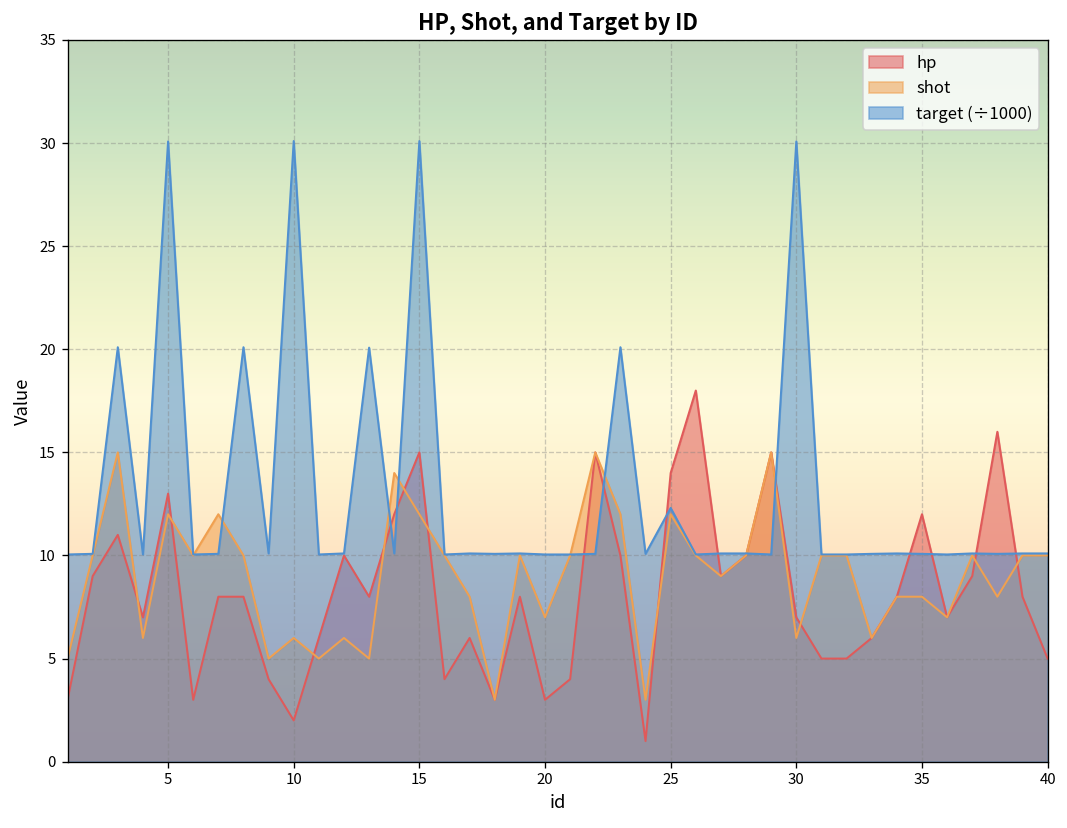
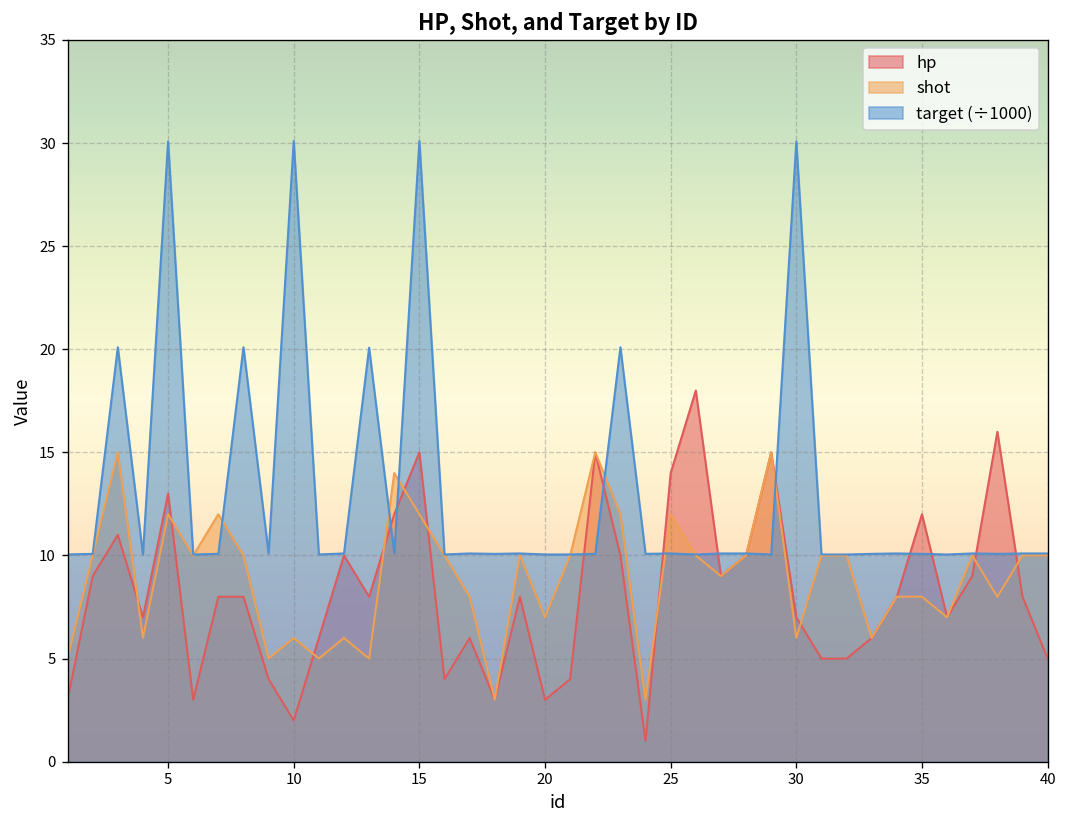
  {
    "target (÷1000)": {
      "5": 30.1,
      "10": 30.1,
      "15": 30.1,
      "20": 10.1,
-     "25": 12.3,
+     "25": 10.1,
      "30": 30.1,
      "35": 10.1
    }
  }
